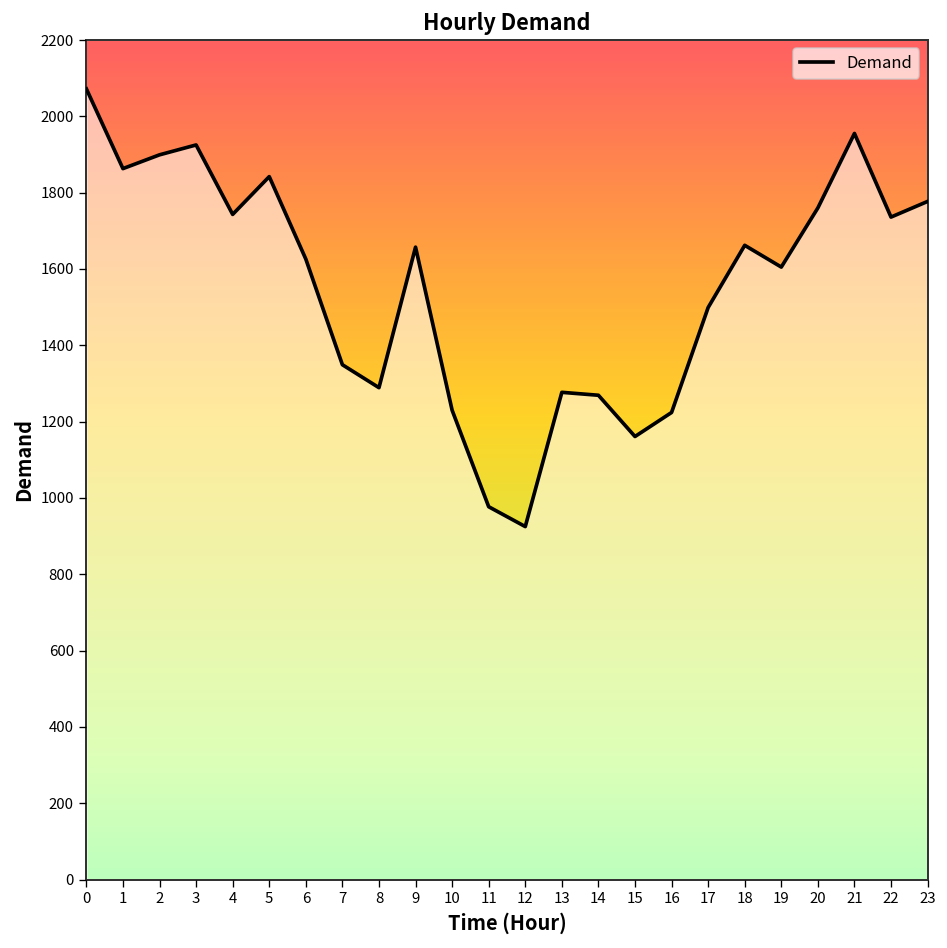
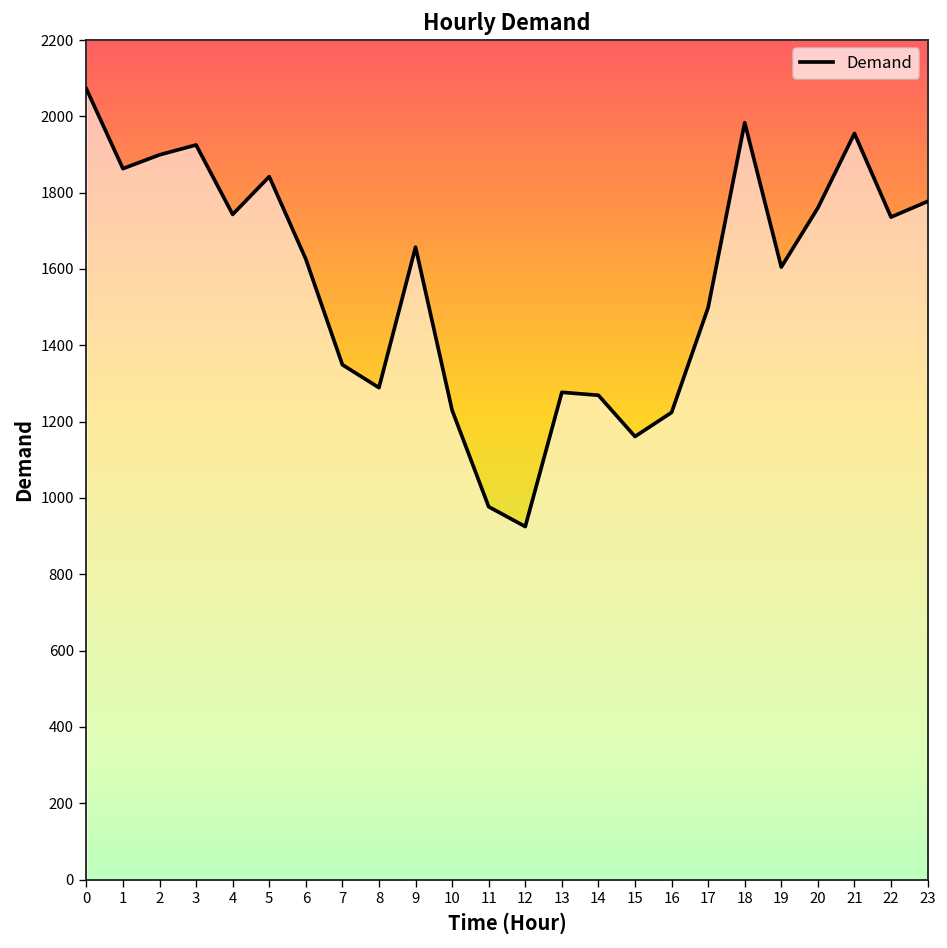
  {
    "0": 2070,
    "1": 1860,
    "2": 1900,
    "3": 1930,
    "4": 1740,
    "5": 1840,
    "6": 1630,
    "7": 1350,
    "8": 1290,
    "9": 1660,
    "10": 1230,
    "11": 980,
    "12": 930,
    "13": 1280,
    "14": 1270,
    "15": 1160,
    "16": 1220,
    "17": 1500,
-   "18": 1660,
+   "18": 1980,
    "19": 1610,
    "20": 1760,
    "21": 1960,
    "22": 1740,
    "23": 1780
  }
